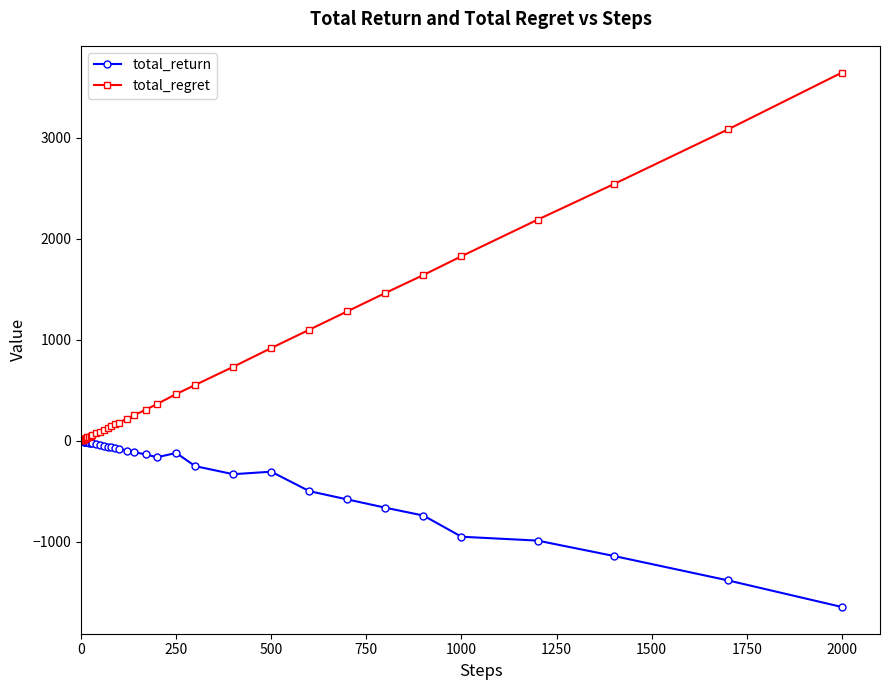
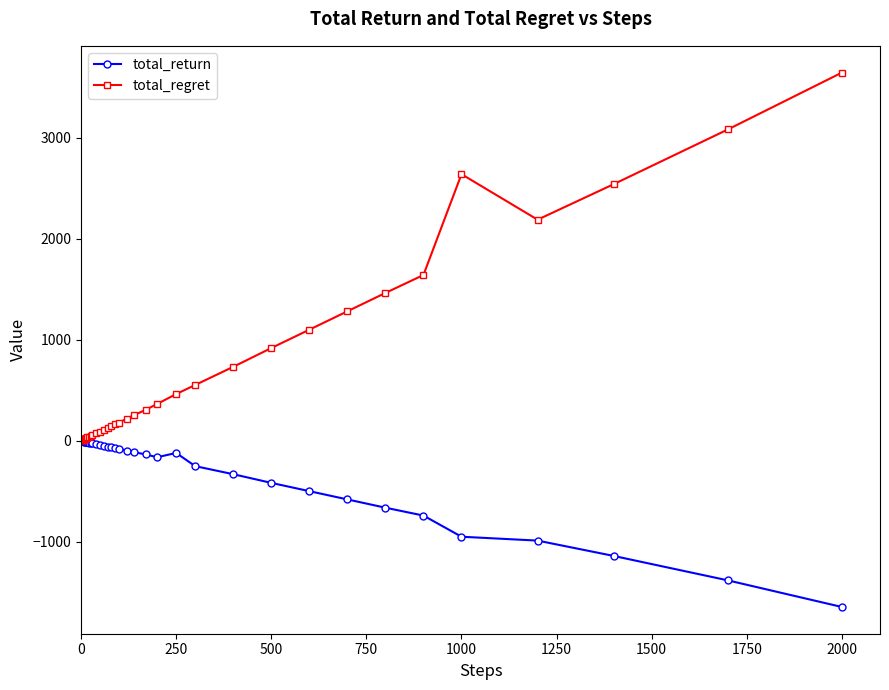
  {
    "total_return": {
      "250": -120,
-     "500": -310,
+     "500": -420,
      "1000": -950,
      "2000": -1650
    },
    "total_regret": {
      "250": 460,
      "500": 920,
-     "1000": 1830,
+     "1000": 2640,
      "2000": 3650
    }
  }
